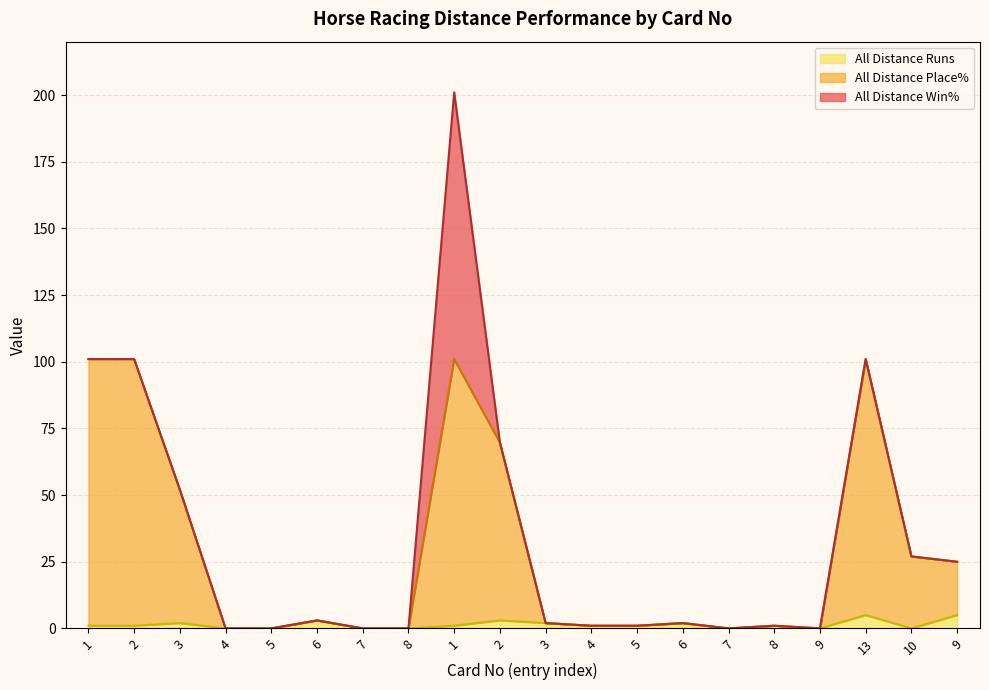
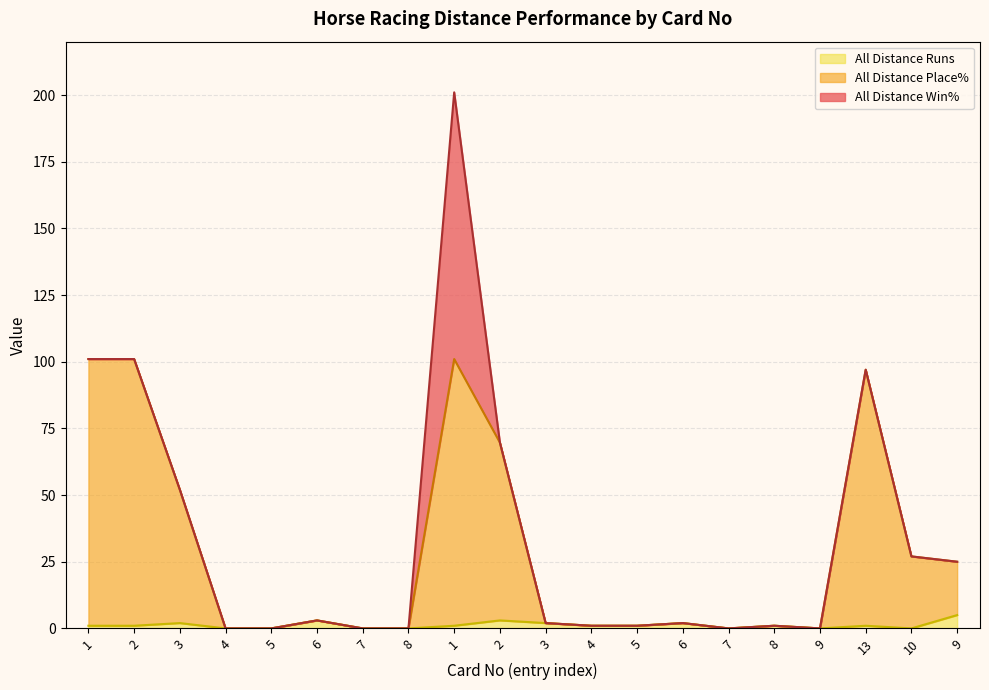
  {
    "All Distance Runs": {
-     "13": 5,
+     "13": 1,
      "10": 0
    }
  }
